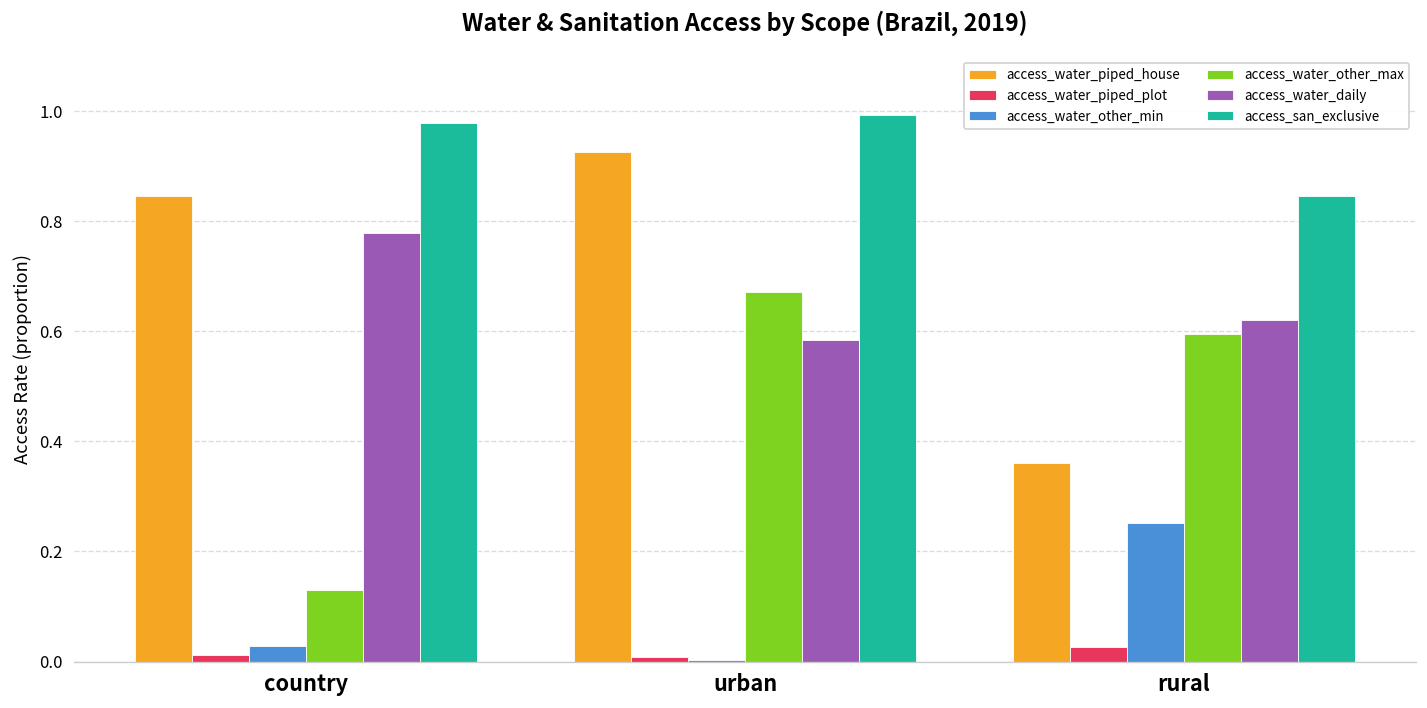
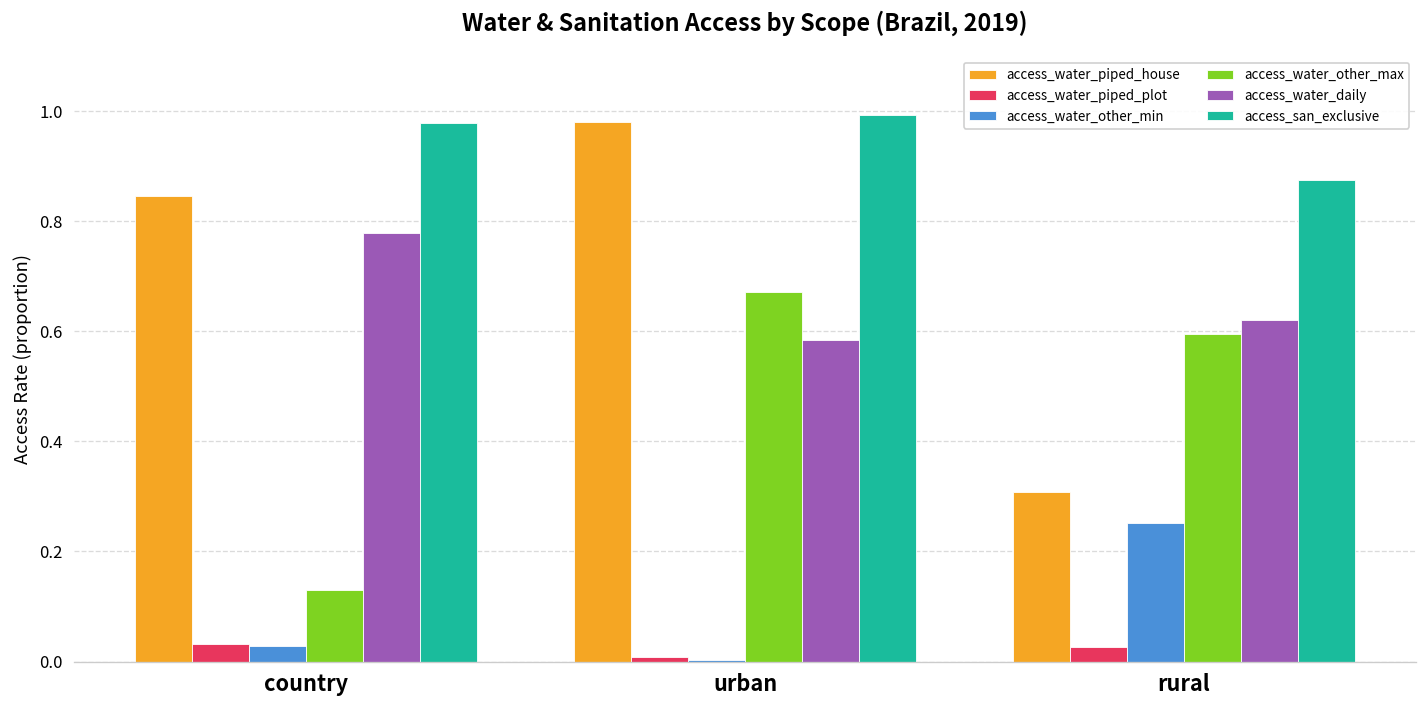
  {
    "access_water_piped_house": {
      "country": 0.85,
-     "urban": 0.93,
-     "rural": 0.36
+     "urban": 0.98,
+     "rural": 0.31
    },
    "access_water_piped_plot": {
-     "country": 0.01,
+     "country": 0.03,
      "urban": 0.01,
      "rural": 0.03
    },
    "access_water_other_min": {
      "country": 0.03,
      "rural": 0.25
    },
    "access_water_other_max": {
      "country": 0.13,
      "urban": 0.67,
      "rural": 0.59
    },
    "access_water_daily": {
      "country": 0.78,
      "urban": 0.58,
      "rural": 0.62
    },
    "access_san_exclusive": {
      "country": 0.98,
      "urban": 0.99,
-     "rural": 0.85
+     "rural": 0.87
    }
  }
